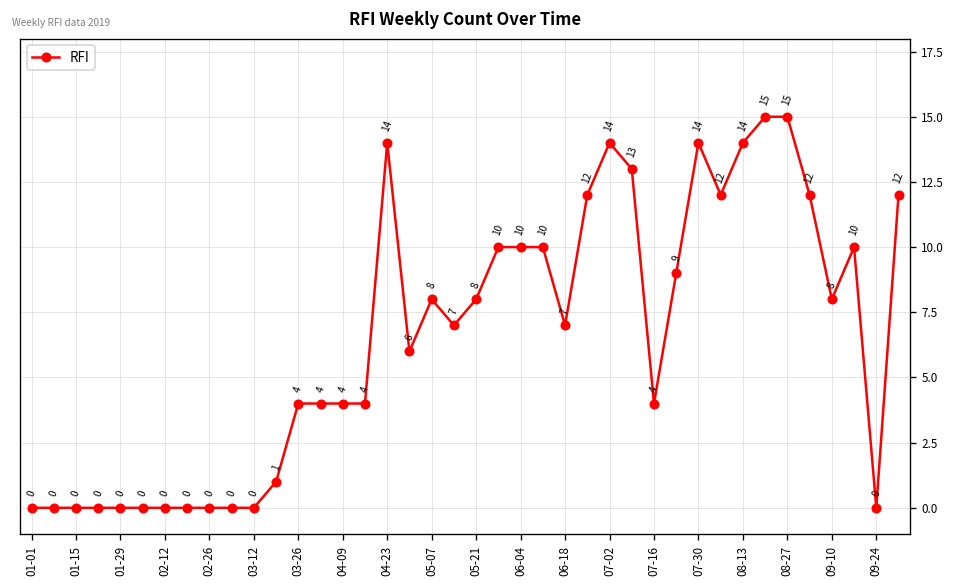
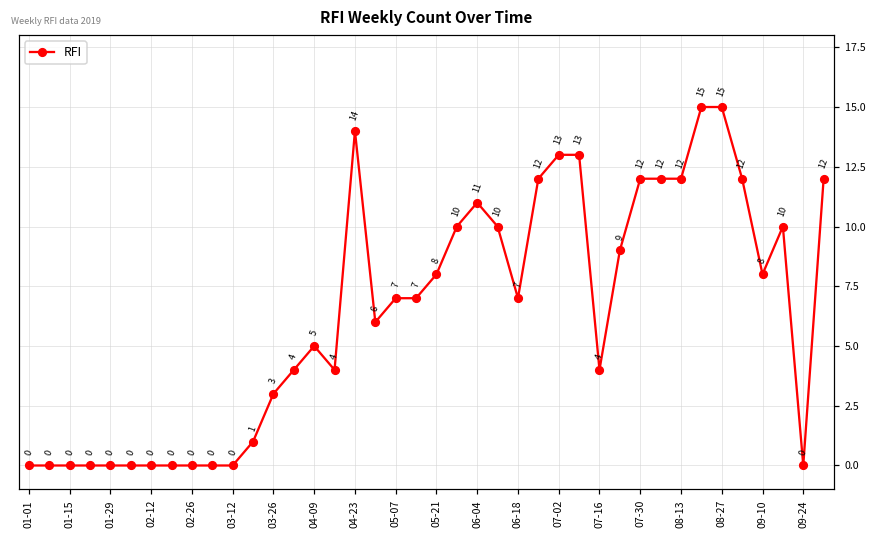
  {
    "01-01": 0,
    "01-15": 0,
    "01-29": 0,
    "02-12": 0,
    "02-26": 0,
    "03-12": 0,
-   "03-26": 4,
-   "04-09": 4,
+   "03-26": 3,
+   "04-09": 5,
    "04-23": 14,
-   "05-07": 8,
+   "05-07": 7,
    "05-21": 8,
-   "06-04": 10,
+   "06-04": 11,
    "06-18": 7,
-   "07-02": 14,
+   "07-02": 13,
    "07-16": 4,
-   "07-30": 14,
-   "08-13": 14,
+   "07-30": 12,
+   "08-13": 12,
    "08-27": 15,
    "09-10": 8,
    "09-24": 0
  }
